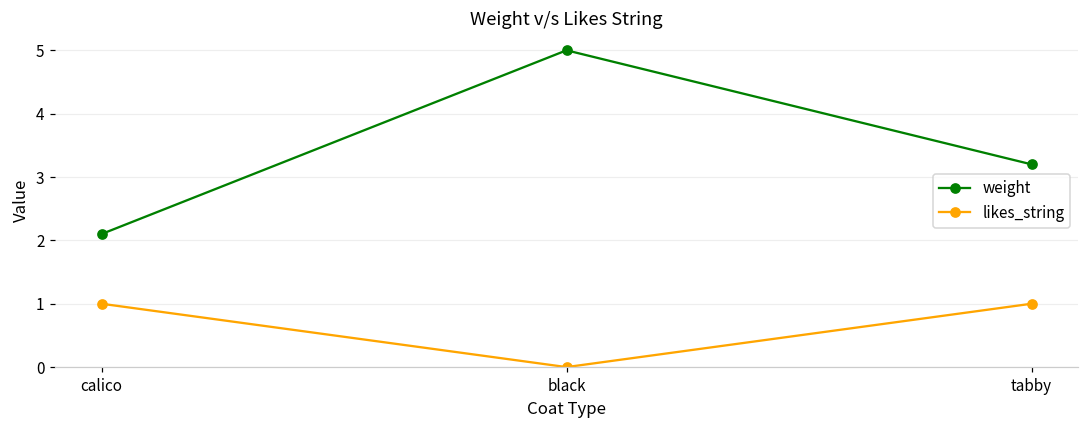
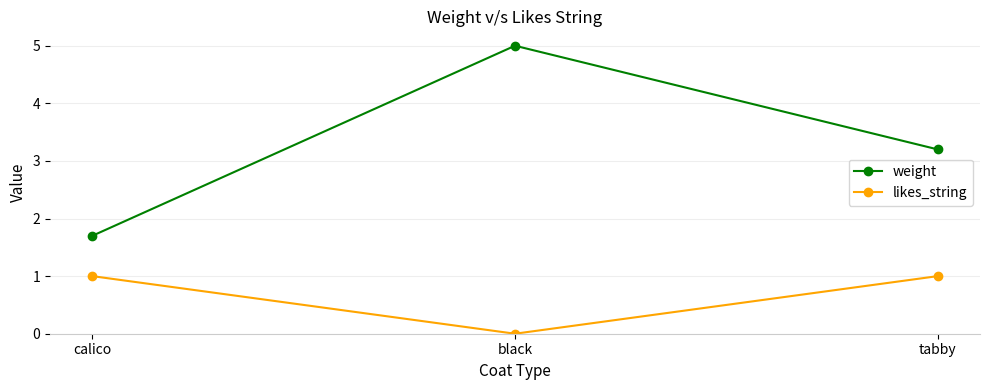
  {
    "weight": {
-     "calico": 2.1,
+     "calico": 1.7,
      "black": 5.0,
      "tabby": 3.2
    },
    "likes_string": {
      "calico": 1.0,
      "black": 0.0,
      "tabby": 1.0
    }
  }
